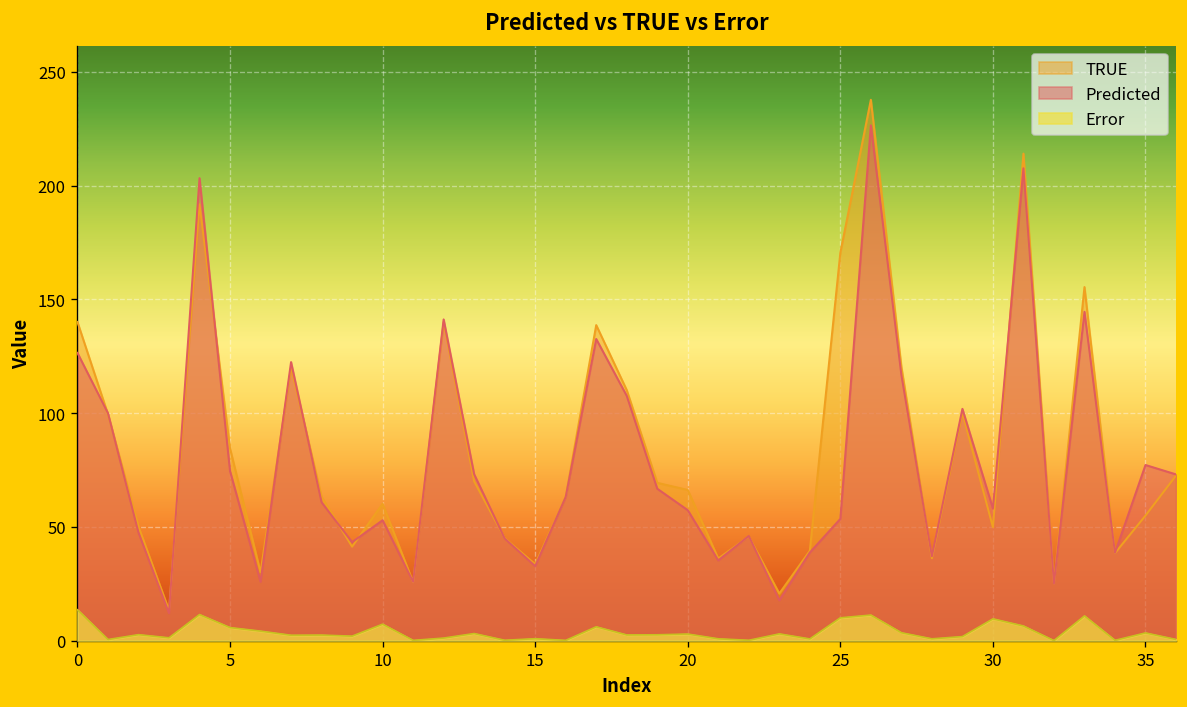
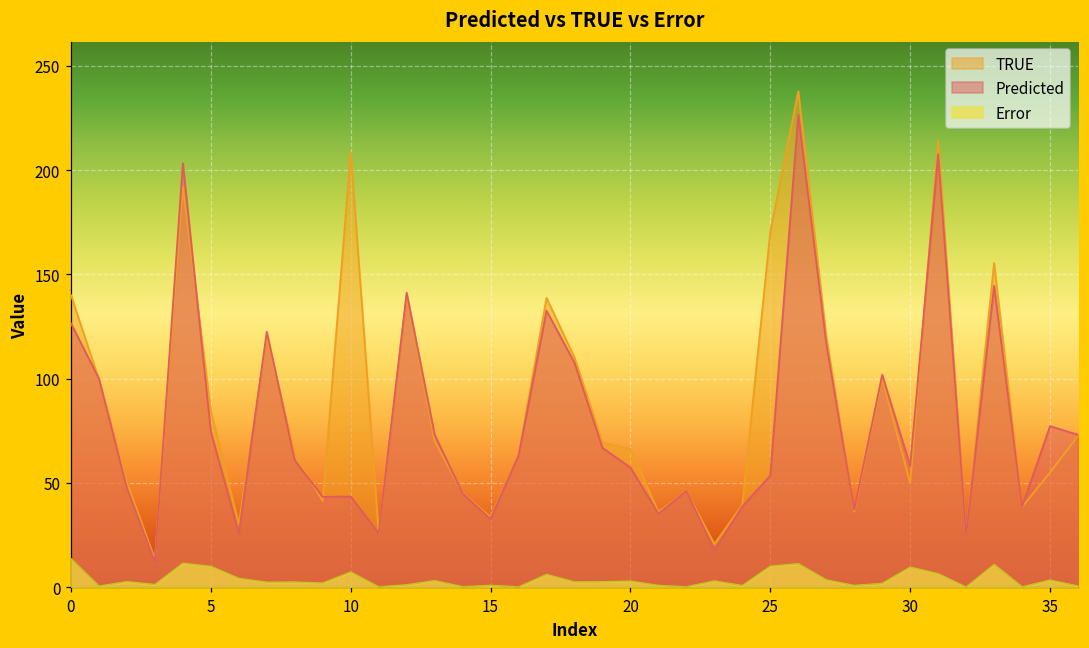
  {
    "TRUE": {
      "0": 140,
      "5": 85,
-     "10": 60,
+     "10": 209,
      "20": 66,
      "25": 171,
      "30": 50,
      "35": 55
    },
    "Predicted": {
      "0": 126,
      "5": 75,
-     "10": 53,
+     "10": 43,
      "20": 57,
      "25": 54,
      "30": 58,
      "35": 77
    },
    "Error": {
      "0": 14,
-     "5": 6,
+     "5": 10,
      "10": 7,
      "15": 1,
      "20": 3,
      "25": 10,
      "30": 10,
      "35": 3
    }
  }
